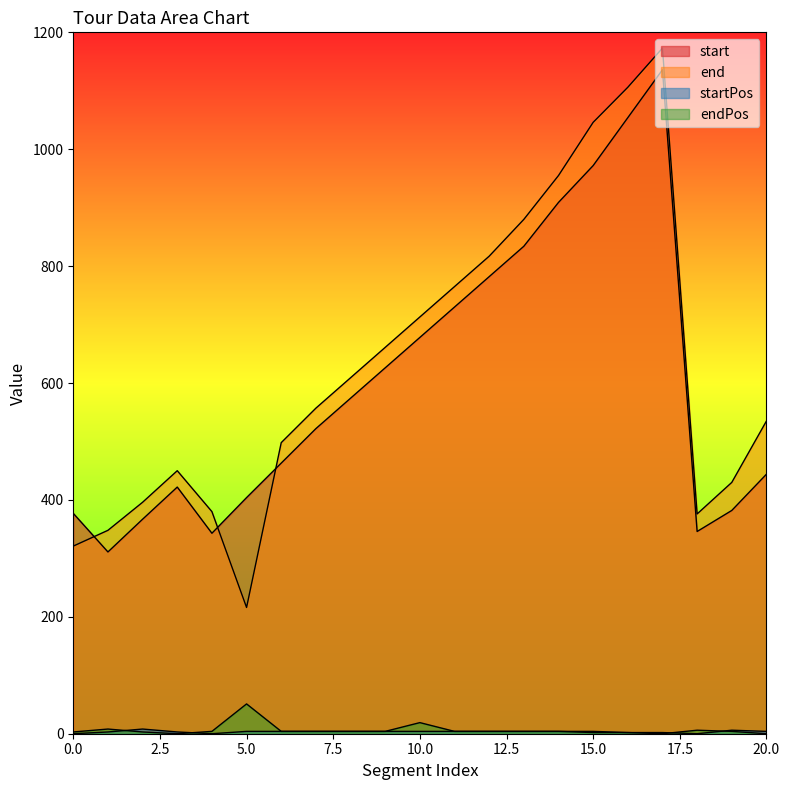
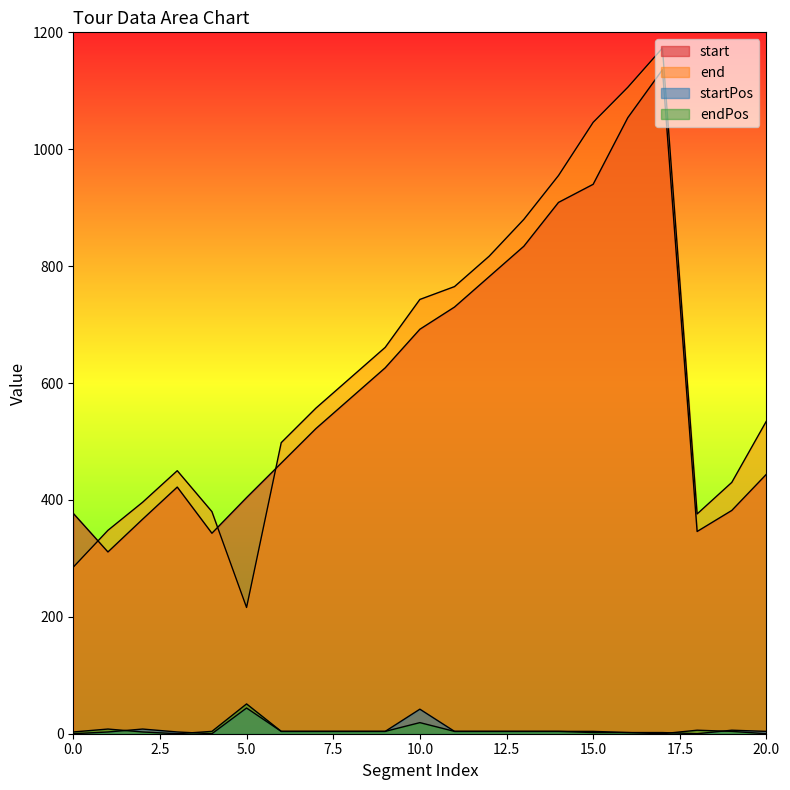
  {
    "start": {
      "0.0": 380,
      "5.0": 400,
-     "10.0": 680,
-     "15.0": 970,
+     "10.0": 690,
+     "15.0": 940,
      "20.0": 440
    },
    "end": {
-     "0.0": 320,
+     "0.0": 290,
      "5.0": 220,
-     "10.0": 710,
+     "10.0": 740,
      "15.0": 1050,
      "20.0": 540
    },
    "startPos": {
-     "5.0": 0,
-     "10.0": 0
+     "5.0": 40,
+     "10.0": 40
    },
    "endPos": {
      "5.0": 50,
      "10.0": 20
    }
  }
